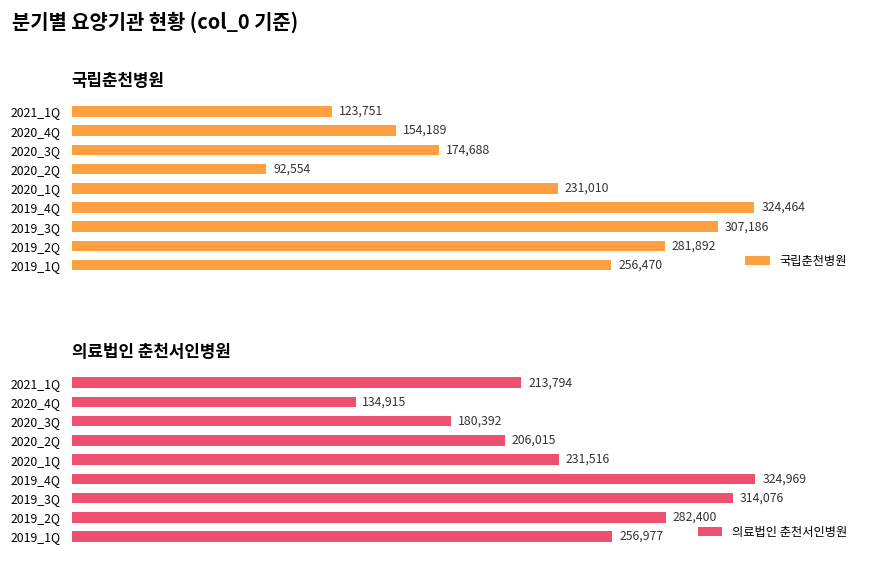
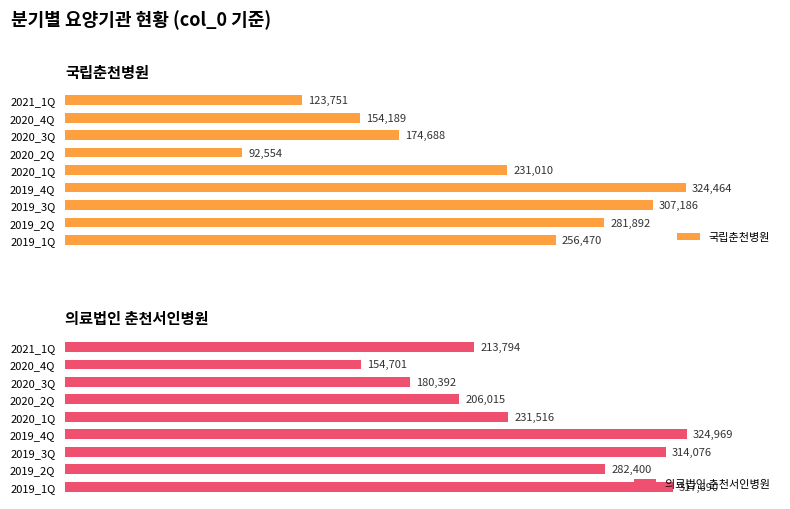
  {
    "국립춘천병원": {
      "2021_1Q": "123,751",
      "2020_4Q": "154,189",
      "2020_3Q": "174,688",
      "2020_2Q": "92,554",
      "2020_1Q": "231,010",
      "2019_4Q": "324,464",
      "2019_3Q": "307,186",
      "2019_2Q": "281,892",
      "2019_1Q": "256,470"
    },
    "의료법인 춘천서인병원": {
      "2021_1Q": "213,794",
-     "2020_4Q": "134,915",
+     "2020_4Q": "154,701",
      "2020_3Q": "180,392",
      "2020_2Q": "206,015",
      "2020_1Q": "231,516",
      "2019_4Q": "324,969",
      "2019_3Q": "314,076",
      "2019_2Q": "282,400",
-     "2019_1Q": "256,977"
+     "2019_1Q": "317,690"
    }
  }
